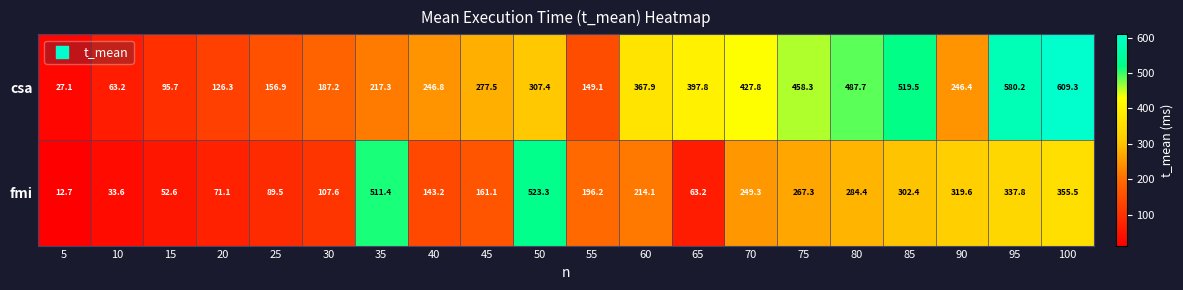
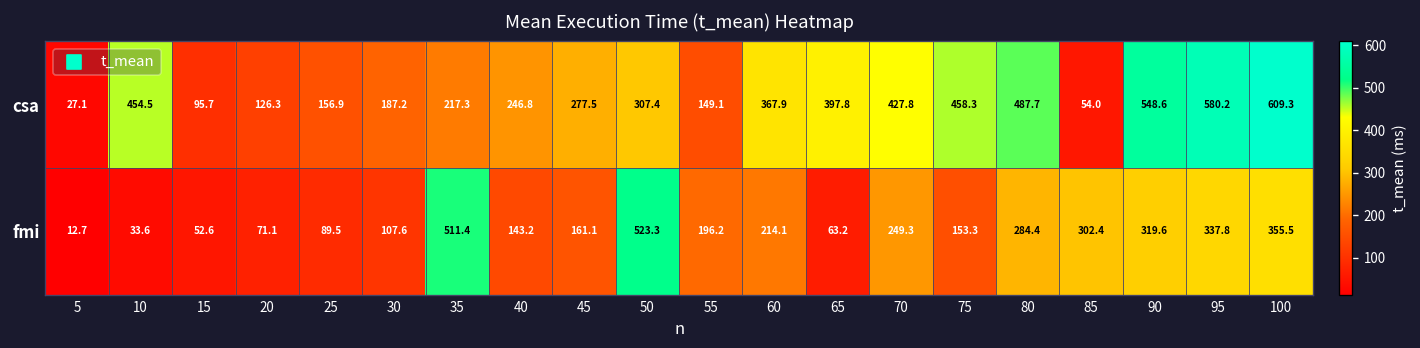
  {
    "csa": {
      "5": 27.1,
-     "10": 63.2,
+     "10": 454.5,
      "15": 95.7,
      "20": 126.3,
      "25": 156.9,
      "30": 187.2,
      "35": 217.3,
      "40": 246.8,
      "45": 277.5,
      "50": 307.4,
      "55": 149.1,
      "60": 367.9,
      "65": 397.8,
      "70": 427.8,
      "75": 458.3,
      "80": 487.7,
-     "85": 519.5,
-     "90": 246.4,
+     "85": 54.0,
+     "90": 548.6,
      "95": 580.2,
      "100": 609.3
    },
    "fmi": {
      "5": 12.7,
      "10": 33.6,
      "15": 52.6,
      "20": 71.1,
      "25": 89.5,
      "30": 107.6,
      "35": 511.4,
      "40": 143.2,
      "45": 161.1,
      "50": 523.3,
      "55": 196.2,
      "60": 214.1,
      "65": 63.2,
      "70": 249.3,
-     "75": 267.3,
+     "75": 153.3,
      "80": 284.4,
      "85": 302.4,
      "90": 319.6,
      "95": 337.8,
      "100": 355.5
    }
  }
